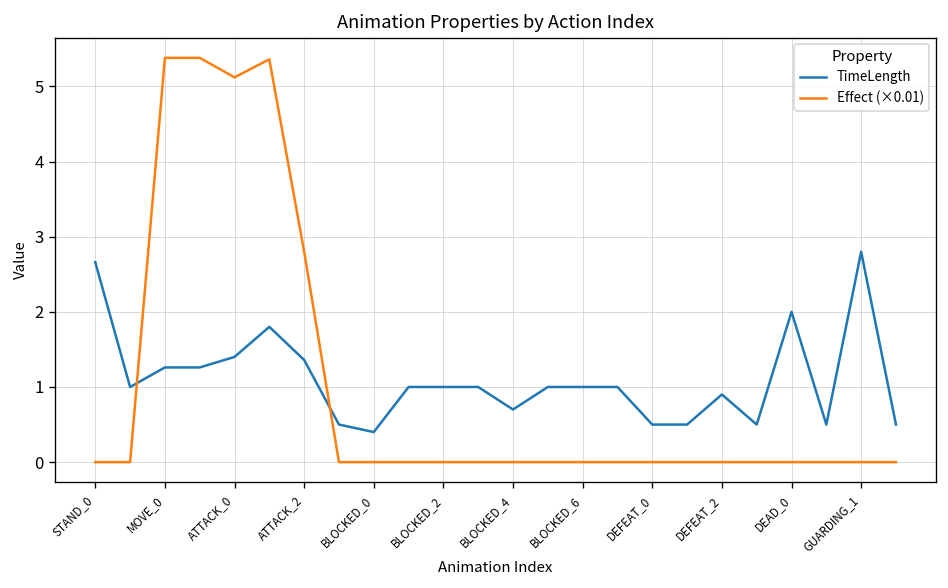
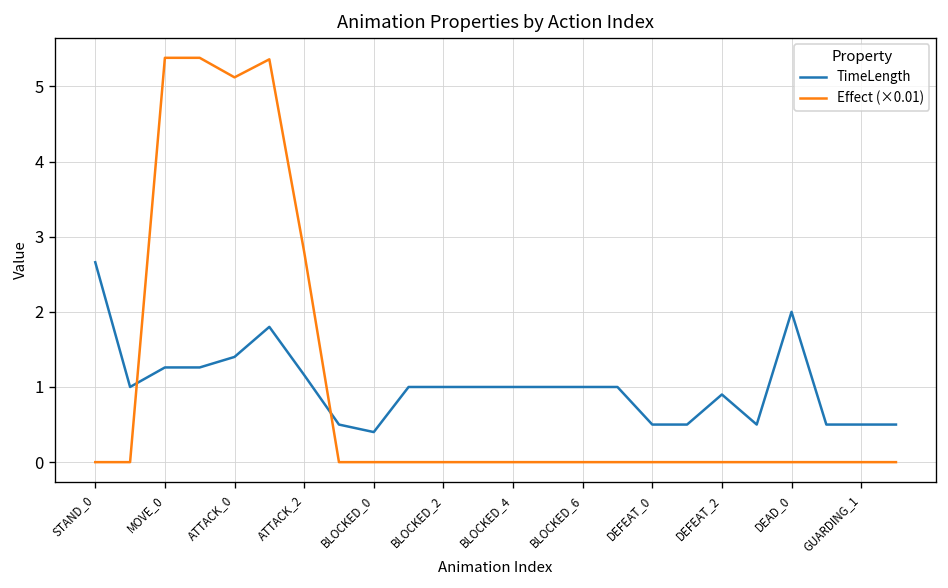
  {
    "TimeLength": {
      "STAND_0": 2.7,
      "MOVE_0": 1.3,
      "ATTACK_0": 1.4,
-     "ATTACK_2": 1.4,
+     "ATTACK_2": 1.2,
      "BLOCKED_0": 0.4,
      "BLOCKED_2": 1.0,
-     "BLOCKED_4": 0.7,
+     "BLOCKED_4": 1.0,
      "BLOCKED_6": 1.0,
      "DEFEAT_0": 0.5,
      "DEFEAT_2": 0.9,
      "DEAD_0": 2.0,
-     "GUARDING_1": 2.8
+     "GUARDING_1": 0.5
    },
    "Effect (×0.01)": {
      "STAND_0": 0.0,
      "MOVE_0": 5.4,
      "ATTACK_0": 5.1,
      "ATTACK_2": 2.8,
      "BLOCKED_0": 0.0,
      "BLOCKED_2": 0.0,
      "BLOCKED_4": 0.0,
      "BLOCKED_6": 0.0,
      "DEFEAT_0": 0.0,
      "DEFEAT_2": 0.0,
      "DEAD_0": 0.0,
      "GUARDING_1": 0.0
    }
  }
